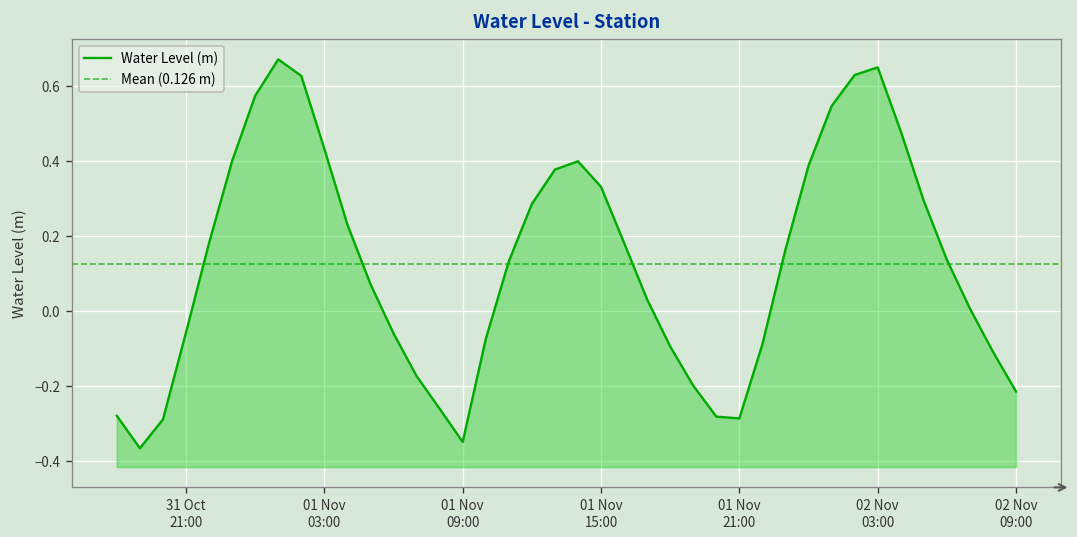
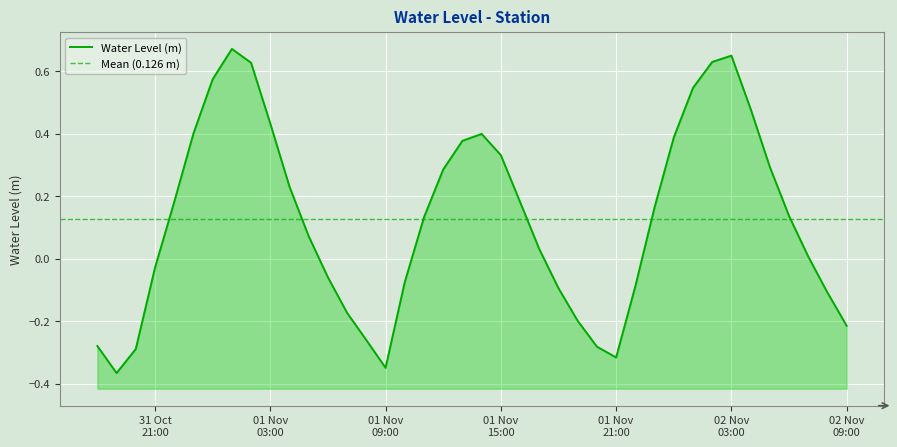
  {
-   "31 Oct 21:00": -0.06,
+   "31 Oct 21:00": -0.03,
    "01 Nov 03:00": 0.43,
    "01 Nov 09:00": -0.35,
    "01 Nov 15:00": 0.33,
-   "01 Nov 21:00": -0.29,
+   "01 Nov 21:00": -0.32,
    "02 Nov 03:00": 0.65,
    "02 Nov 09:00": -0.21
  }
